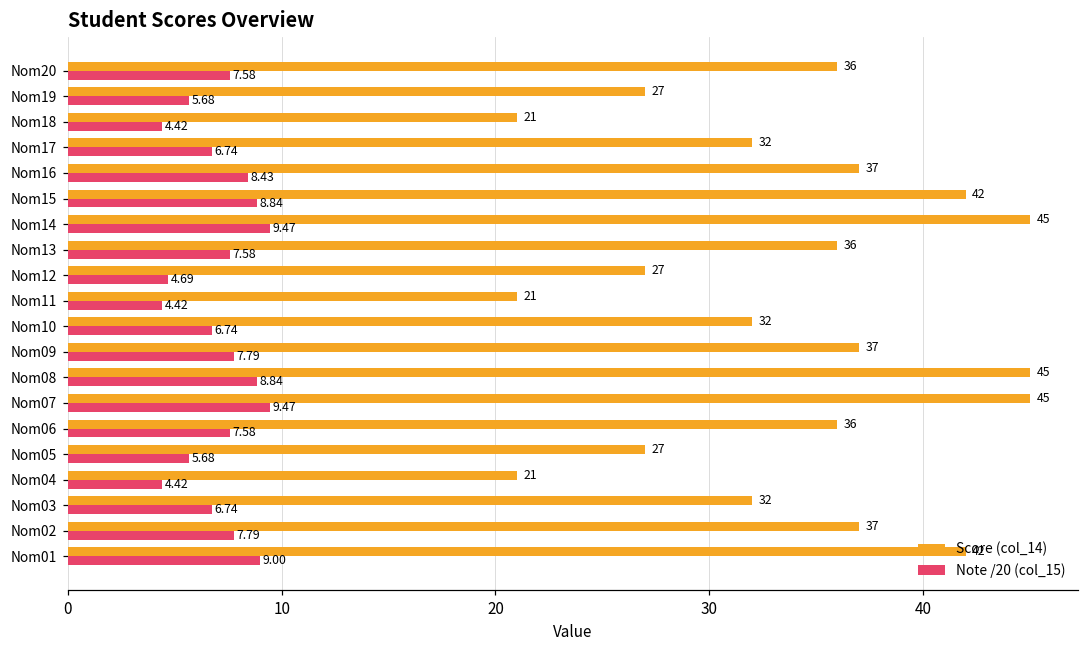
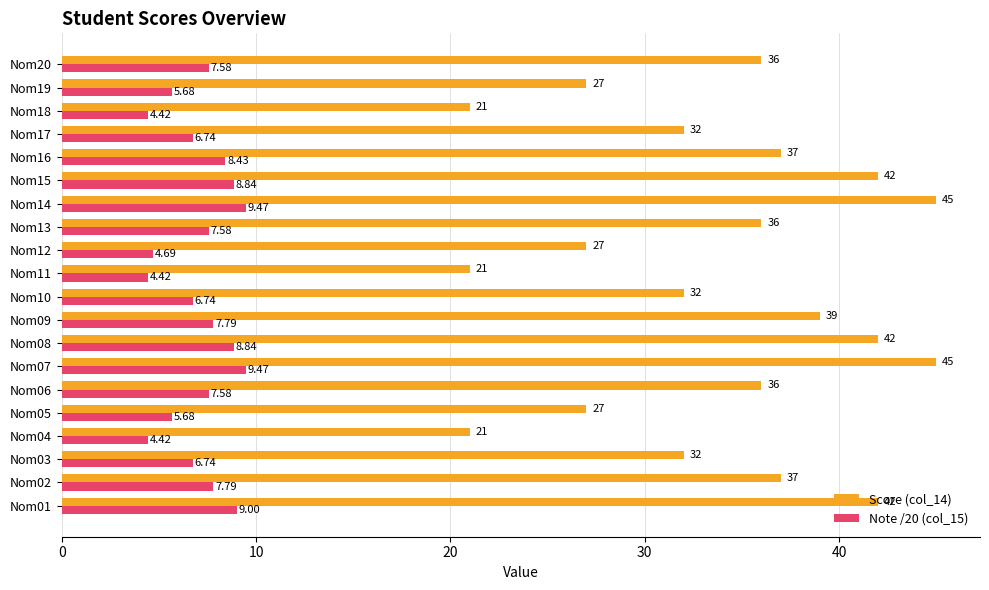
  {
    "Score (col_14)": {
      "Nom20": 36,
      "Nom19": 27,
      "Nom18": 21,
      "Nom17": 32,
      "Nom16": 37,
      "Nom15": 42,
      "Nom14": 45,
      "Nom13": 36,
      "Nom12": 27,
      "Nom11": 21,
      "Nom10": 32,
-     "Nom09": 37,
-     "Nom08": 45,
+     "Nom09": 39,
+     "Nom08": 42,
      "Nom07": 45,
      "Nom06": 36,
      "Nom05": 27,
      "Nom04": 21,
      "Nom03": 32,
      "Nom02": 37,
      "Nom01": 42
    },
    "Note /20 (col_15)": {
      "Nom20": 7.58,
      "Nom19": 5.68,
      "Nom18": 4.42,
      "Nom17": 6.74,
      "Nom16": 8.43,
      "Nom15": 8.84,
      "Nom14": 9.47,
      "Nom13": 7.58,
      "Nom12": 4.69,
      "Nom11": 4.42,
      "Nom10": 6.74,
      "Nom09": 7.79,
      "Nom08": 8.84,
      "Nom07": 9.47,
      "Nom06": 7.58,
      "Nom05": 5.68,
      "Nom04": 4.42,
      "Nom03": 6.74,
      "Nom02": 7.79,
      "Nom01": 9.00
    }
  }
